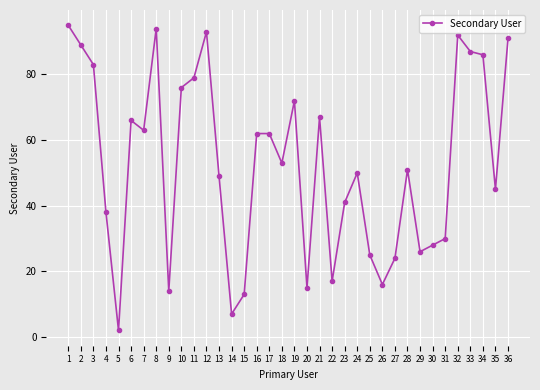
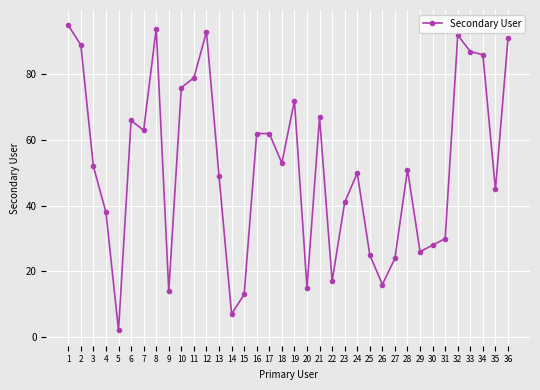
  {
    "1": 95,
    "2": 89,
-   "3": 83,
+   "3": 52,
    "4": 38,
    "5": 2,
    "6": 66,
    "7": 63,
    "8": 94,
    "9": 14,
    "10": 76,
    "11": 79,
    "12": 93,
    "13": 49,
    "14": 7,
    "15": 13,
    "16": 62,
    "17": 62,
    "18": 53,
    "19": 72,
    "20": 15,
    "21": 67,
    "22": 17,
    "23": 41,
    "24": 50,
    "25": 25,
    "26": 16,
    "27": 24,
    "28": 51,
    "29": 26,
    "30": 28,
    "31": 30,
    "32": 92,
    "33": 87,
    "34": 86,
    "35": 45,
    "36": 91
  }
